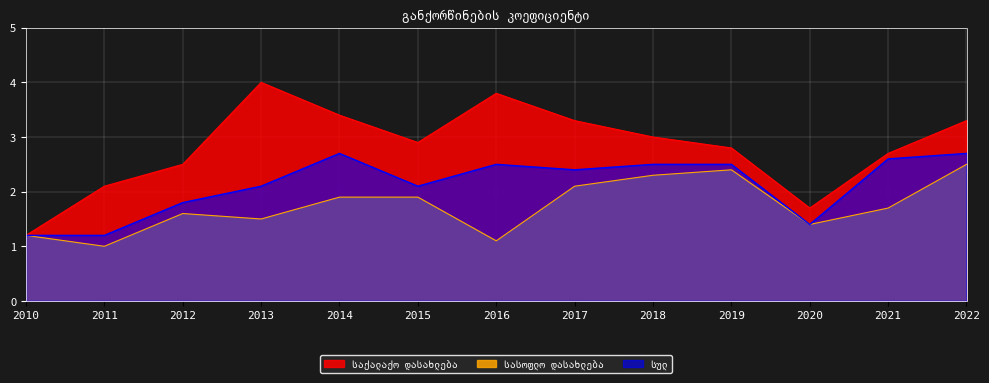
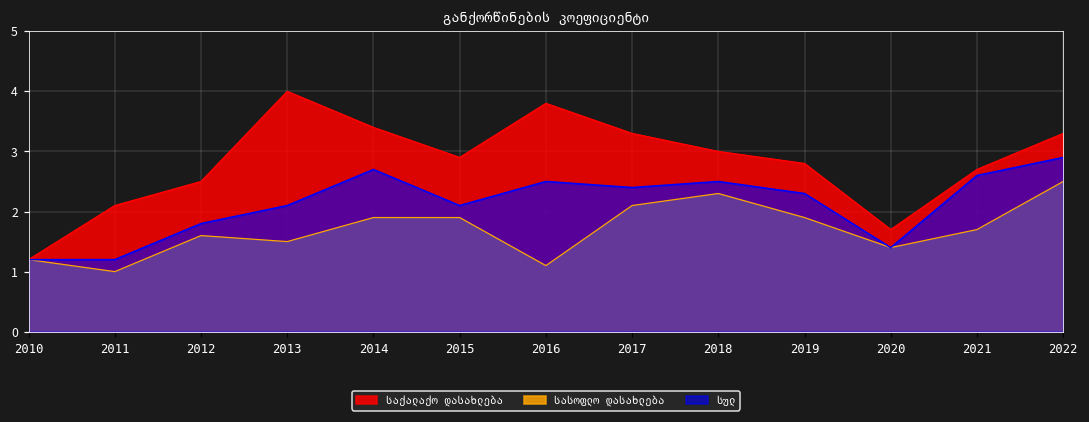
  {
    "საქალაქო დასახლება": {
      "2011": 2.1,
      "2012": 2.5,
      "2013": 4.0,
      "2014": 3.4,
      "2015": 2.9,
      "2016": 3.8,
      "2017": 3.3,
      "2018": 3.0,
      "2019": 2.8,
      "2020": 1.7,
      "2021": 2.7,
      "2022": 3.3
    },
    "სასოფლო დასახლება": {
      "2011": 1.0,
      "2012": 1.6,
      "2013": 1.5,
      "2014": 1.9,
      "2015": 1.9,
      "2016": 1.1,
      "2017": 2.1,
      "2018": 2.3,
-     "2019": 2.4,
+     "2019": 1.9,
      "2021": 1.7,
      "2022": 2.5
    },
    "სულ": {
      "2011": 1.2,
      "2012": 1.8,
      "2013": 2.1,
      "2014": 2.7,
      "2015": 2.1,
      "2016": 2.5,
      "2017": 2.4,
      "2018": 2.5,
-     "2019": 2.5,
+     "2019": 2.3,
      "2021": 2.6,
-     "2022": 2.7
+     "2022": 2.9
    }
  }
